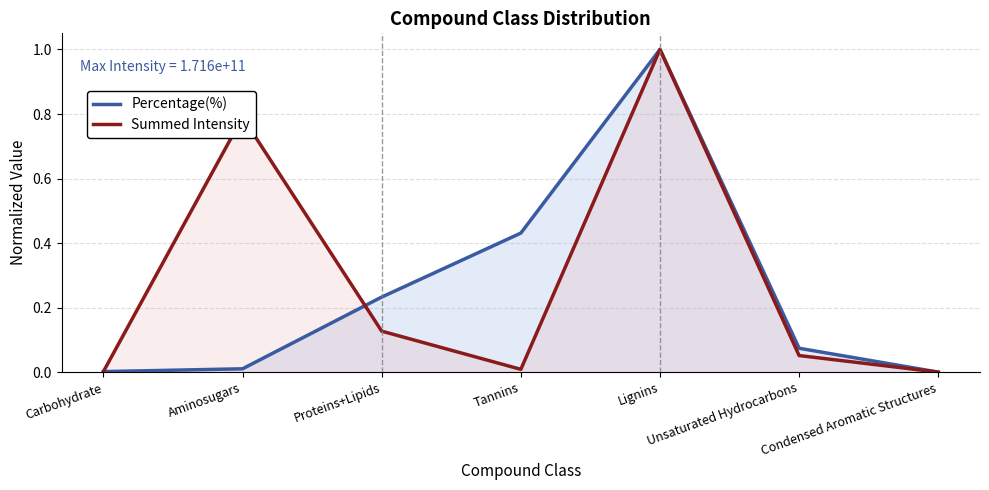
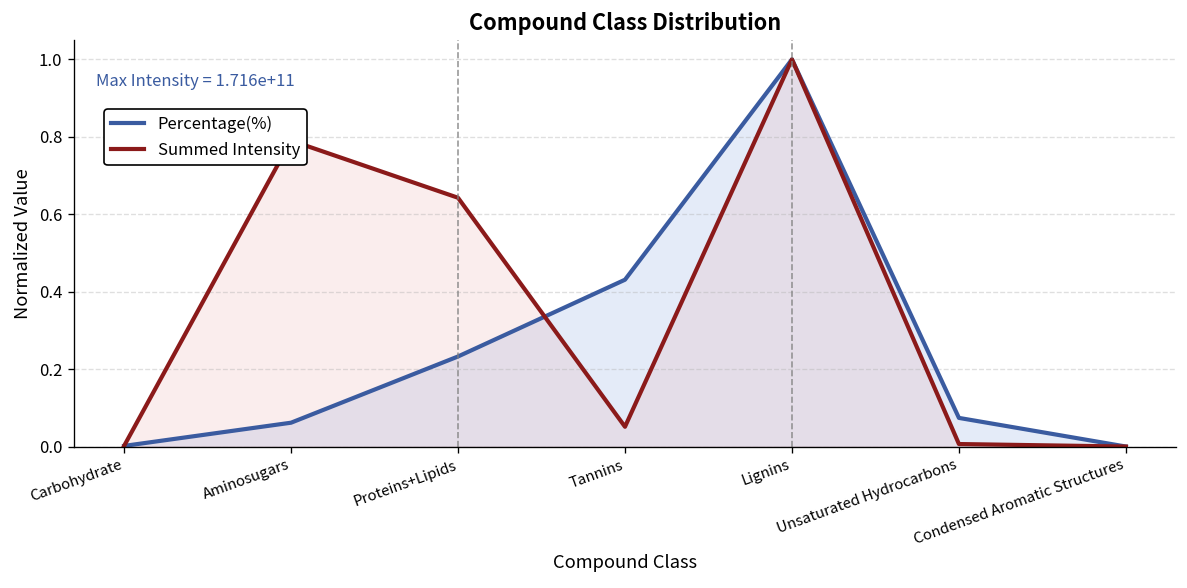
  {
    "Percentage(%)": {
-     "Aminosugars": 0.01,
+     "Aminosugars": 0.06,
      "Proteins+Lipids": 0.23,
      "Tannins": 0.43,
      "Unsaturated Hydrocarbons": 0.07
    },
    "Summed Intensity": {
-     "Proteins+Lipids": 0.13,
-     "Tannins": 0.01,
-     "Unsaturated Hydrocarbons": 0.05
+     "Proteins+Lipids": 0.64,
+     "Tannins": 0.05,
+     "Unsaturated Hydrocarbons": 0.01
    }
  }
